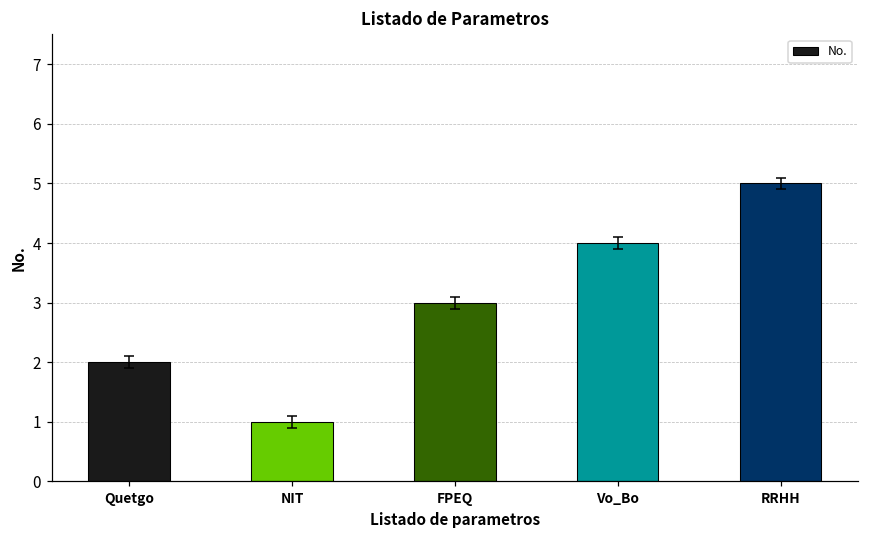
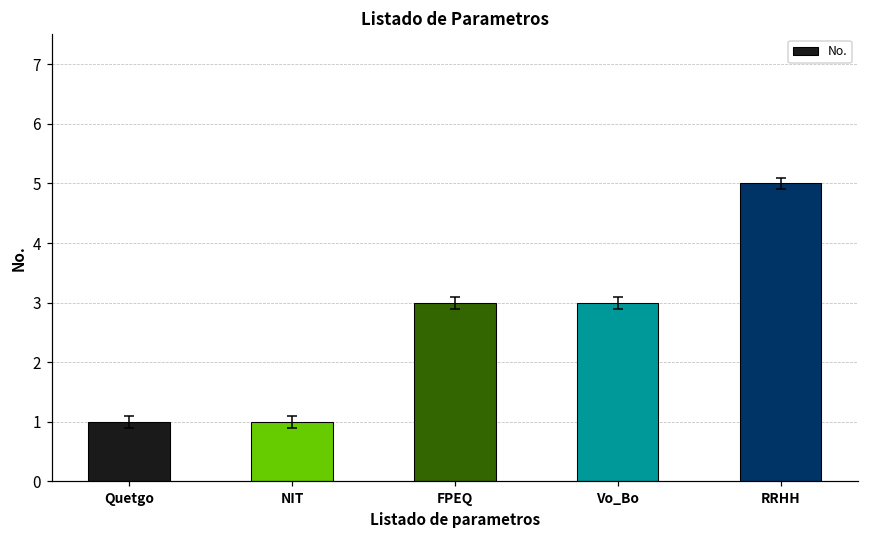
  {
    "No.": {
-     "Quetgo": 2,
+     "Quetgo": 1,
      "NIT": 1,
      "FPEQ": 3,
-     "Vo_Bo": 4,
+     "Vo_Bo": 3,
      "RRHH": 5
    }
  }
